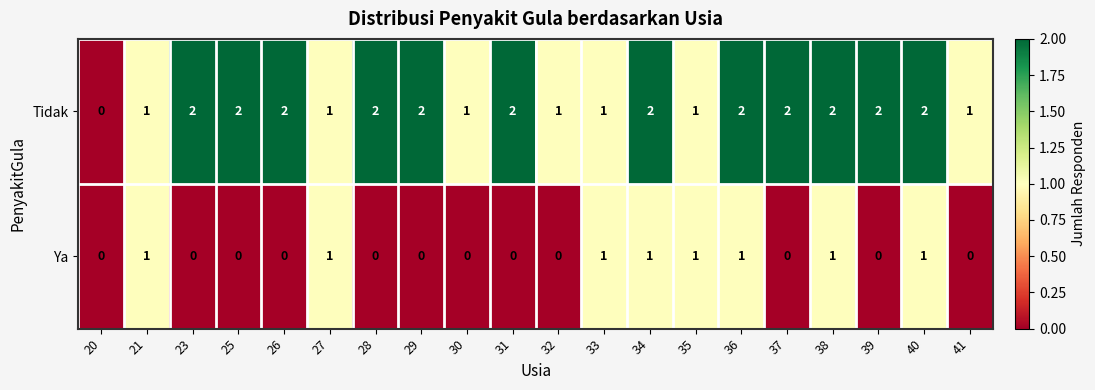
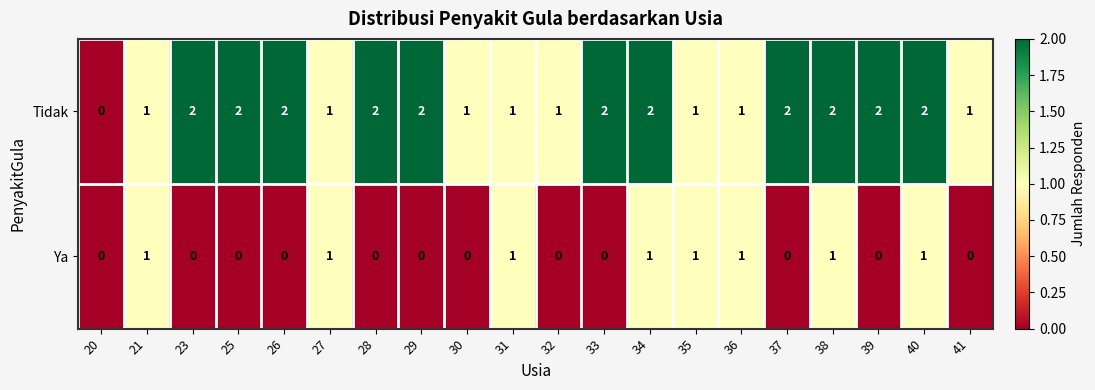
  {
    "Tidak": {
      "20": 0,
      "21": 1,
      "23": 2,
      "25": 2,
      "26": 2,
      "27": 1,
      "28": 2,
      "29": 2,
      "30": 1,
-     "31": 2,
+     "31": 1,
      "32": 1,
-     "33": 1,
+     "33": 2,
      "34": 2,
      "35": 1,
-     "36": 2,
+     "36": 1,
      "37": 2,
      "38": 2,
      "39": 2,
      "40": 2,
      "41": 1
    },
    "Ya": {
      "20": 0,
      "21": 1,
      "23": 0,
      "25": 0,
      "26": 0,
      "27": 1,
      "28": 0,
      "29": 0,
      "30": 0,
-     "31": 0,
+     "31": 1,
      "32": 0,
-     "33": 1,
+     "33": 0,
      "34": 1,
      "35": 1,
      "36": 1,
      "37": 0,
      "38": 1,
      "39": 0,
      "40": 1,
      "41": 0
    }
  }
